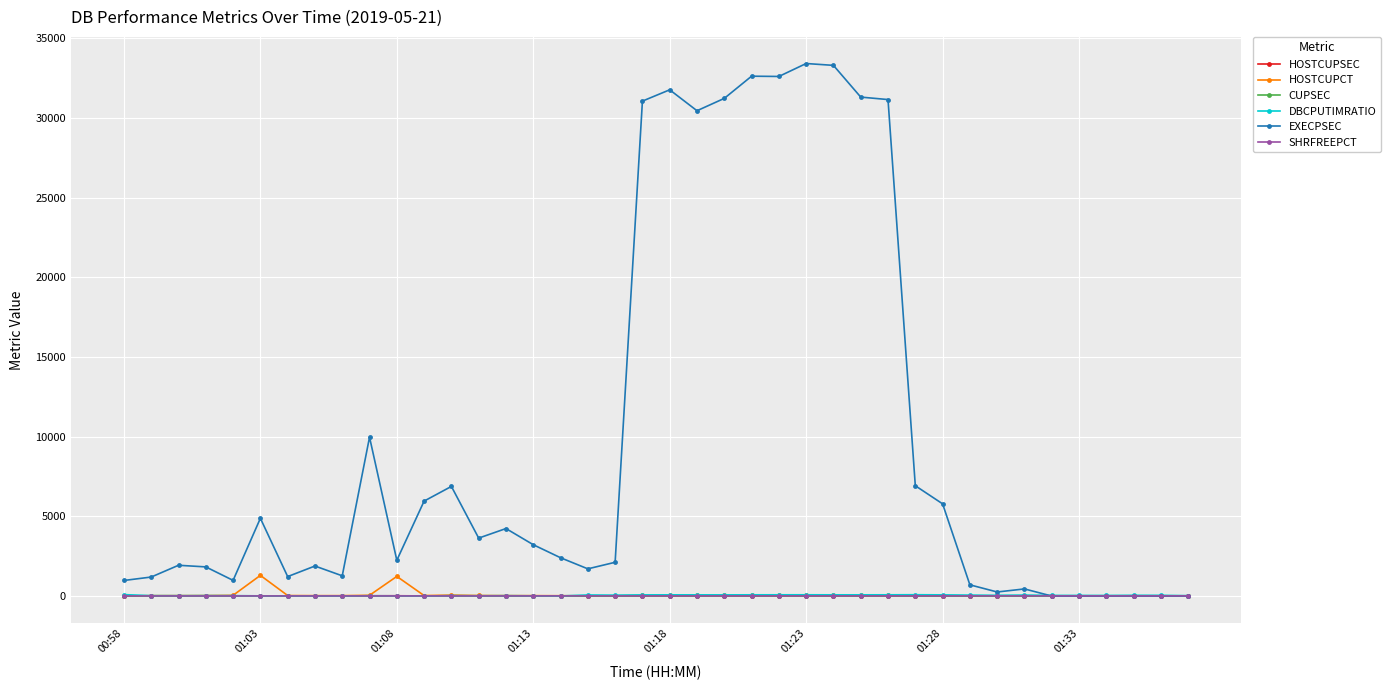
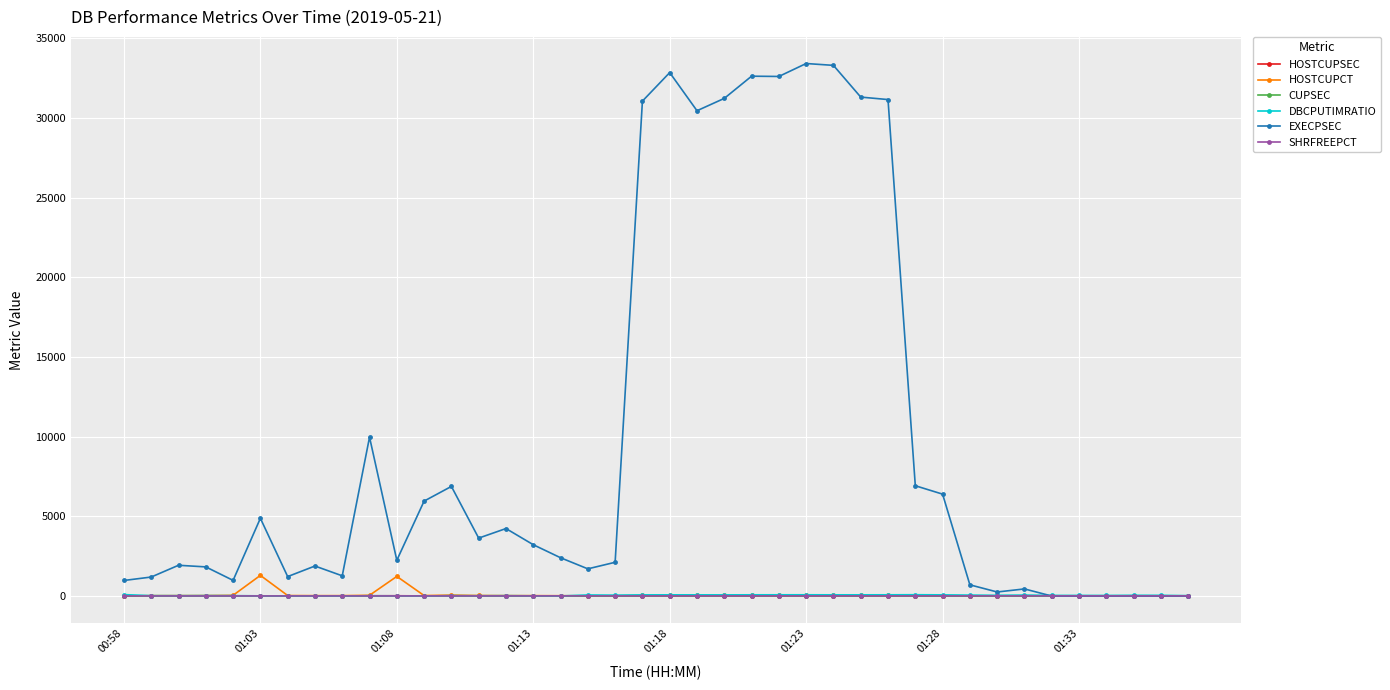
  {
    "HOSTCUPCT": {
      "01:03": 1300,
      "01:08": 1200
    },
    "EXECPSEC": {
      "00:58": 1000,
      "01:03": 4900,
      "01:08": 2300,
      "01:13": 3200,
-     "01:18": 31800,
+     "01:18": 32800,
      "01:23": 33400,
-     "01:28": 5800
+     "01:28": 6400
    }
  }
